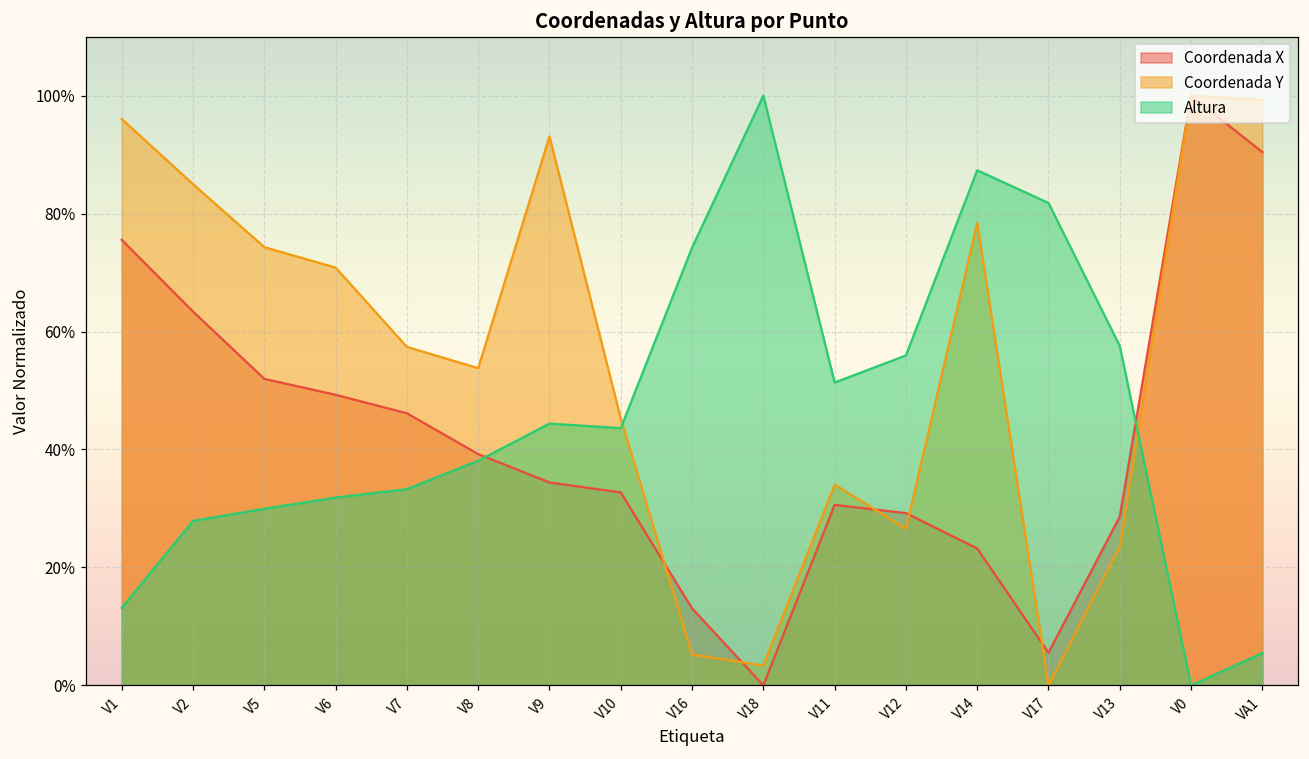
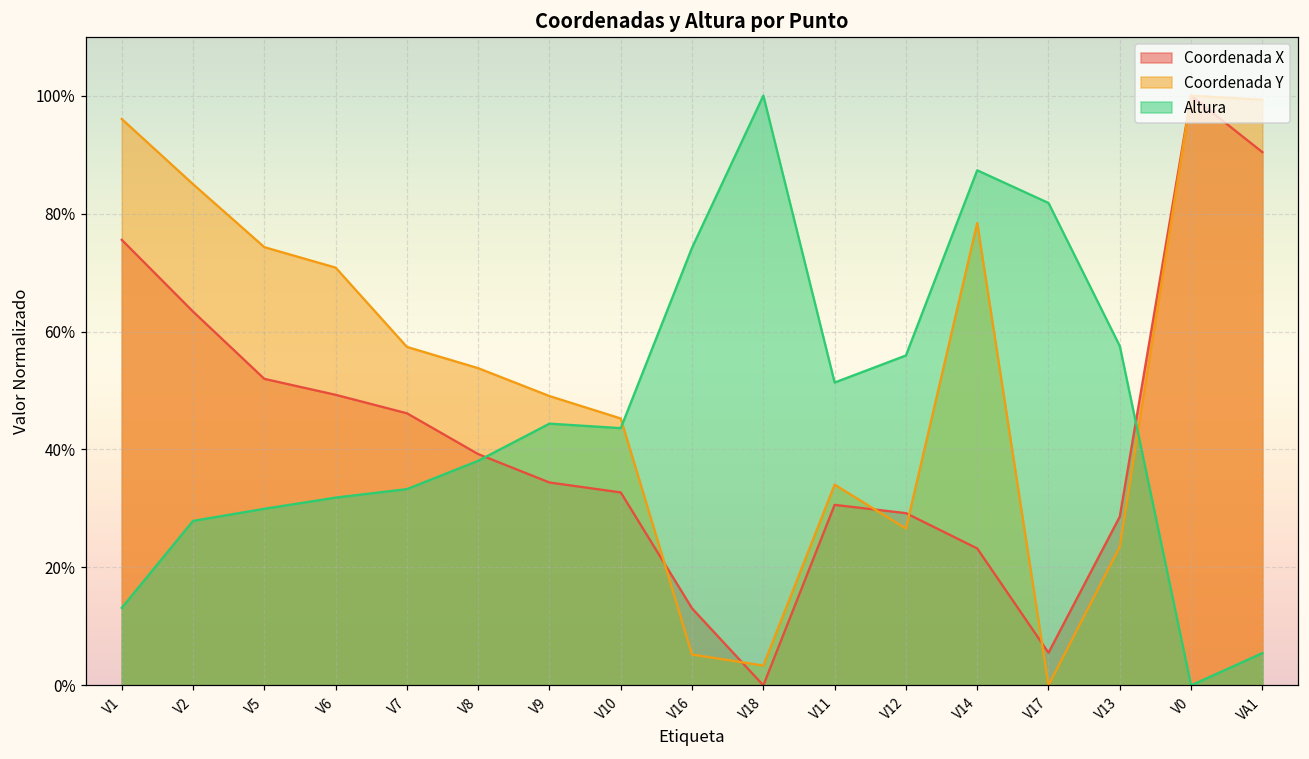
  {
    "Coordenada X": {
      "V1": "76%",
      "V2": "63%",
      "V5": "52%",
      "V6": "49%",
      "V7": "46%",
      "V8": "39%",
      "V9": "34%",
      "V10": "33%",
      "V16": "13%",
      "V18": "0%",
      "V11": "31%",
      "V12": "29%",
      "V14": "23%",
      "V17": "6%",
      "V13": "29%",
      "VA1": "90%"
    },
    "Coordenada Y": {
      "V1": "96%",
      "V2": "85%",
      "V5": "74%",
      "V6": "71%",
      "V7": "57%",
      "V8": "54%",
-     "V9": "93%",
+     "V9": "49%",
      "V10": "45%",
      "V16": "5%",
      "V18": "3%",
      "V11": "34%",
      "V12": "27%",
      "V14": "78%",
      "V17": "0%",
      "V13": "24%"
    },
    "Altura": {
      "V1": "13%",
      "V2": "28%",
      "V5": "30%",
      "V6": "32%",
      "V7": "33%",
      "V8": "38%",
      "V9": "44%",
      "V10": "44%",
      "V16": "74%",
      "V18": "100%",
      "V11": "51%",
      "V12": "56%",
      "V14": "87%",
      "V17": "82%",
      "V13": "58%",
      "V0": "0%",
      "VA1": "5%"
    }
  }
